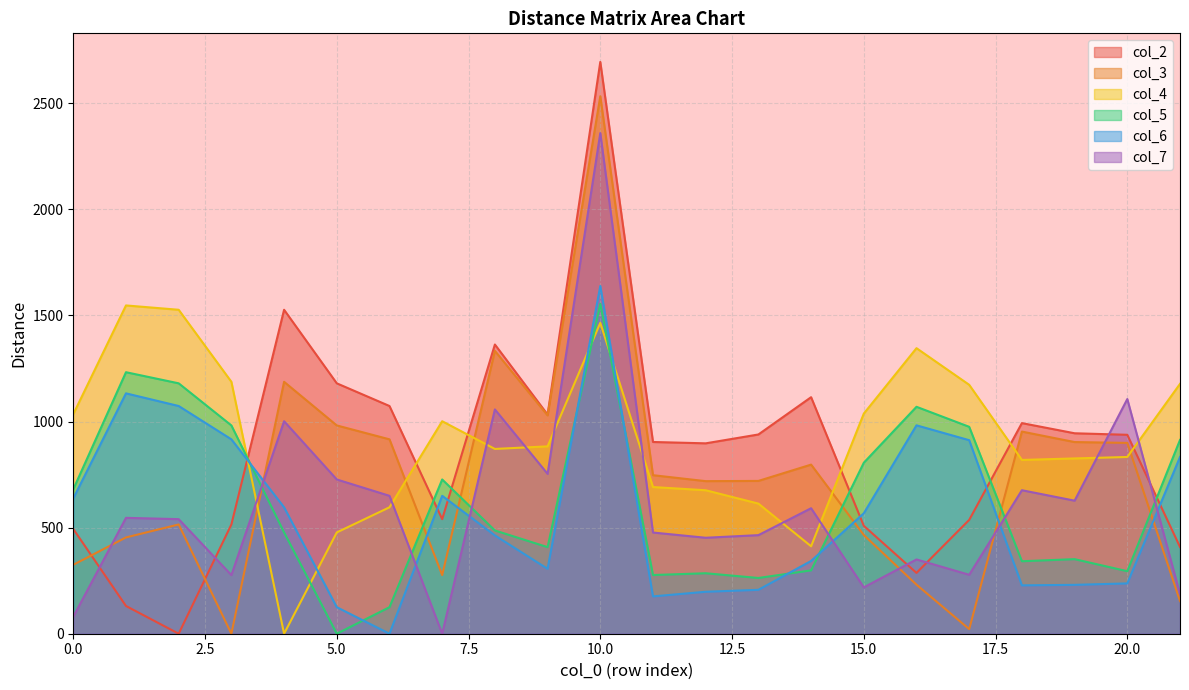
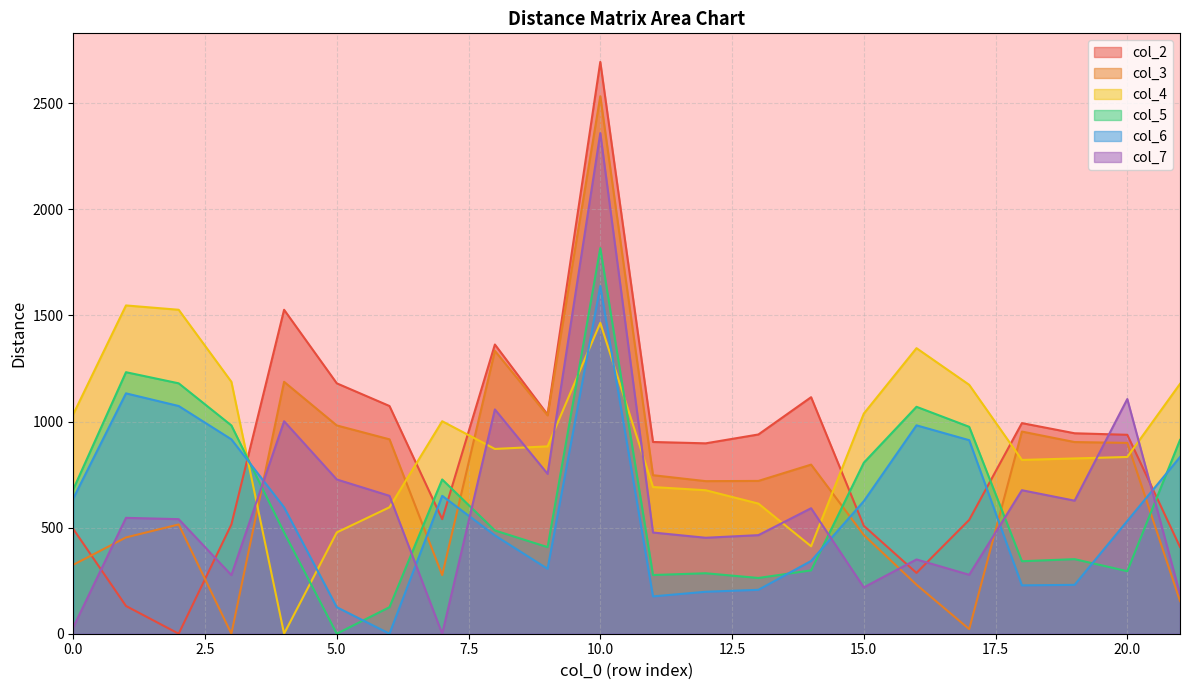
  {
    "col_5": {
      "0.0": 680,
      "5.0": 0,
-     "10.0": 1560,
+     "10.0": 1820,
      "15.0": 810,
      "20.0": 290
    },
    "col_6": {
      "0.0": 640,
      "5.0": 130,
      "10.0": 1640,
-     "15.0": 570,
-     "20.0": 240
+     "15.0": 620,
+     "20.0": 530
    },
    "col_7": {
-     "0.0": 80,
+     "0.0": 30,
      "5.0": 730,
      "10.0": 2360,
      "15.0": 220,
      "20.0": 1110
    }
  }
